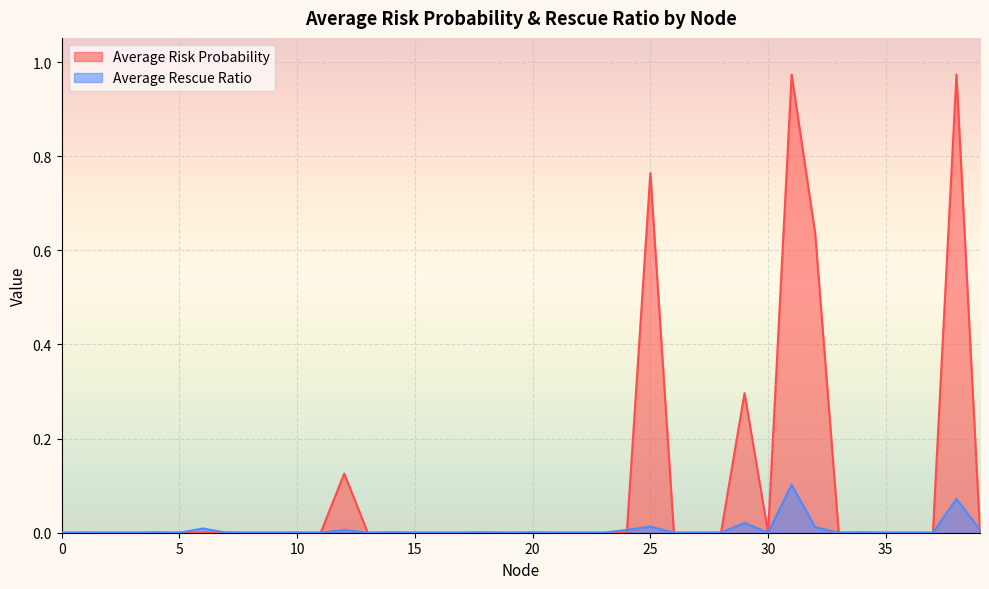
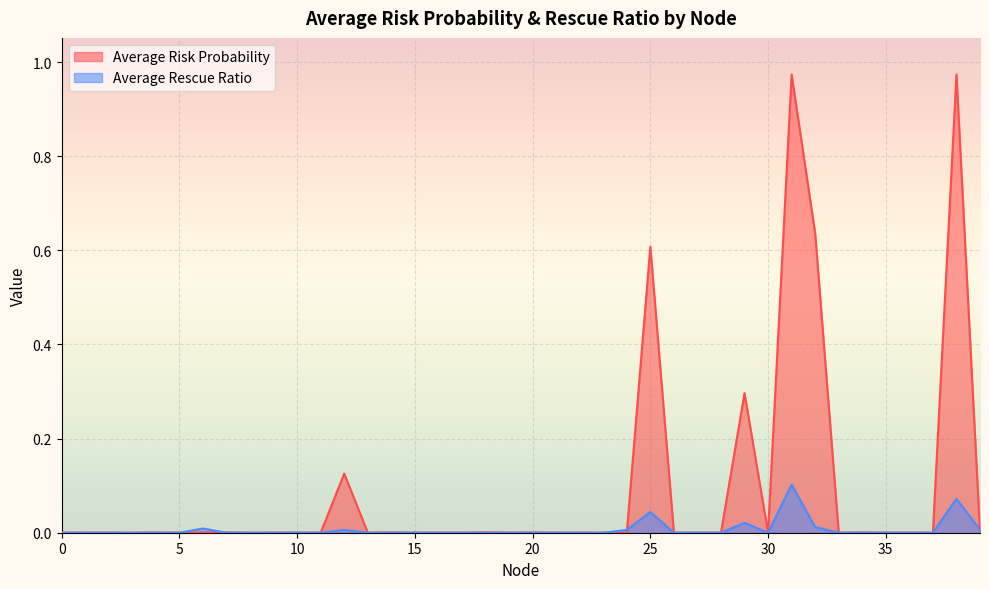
  {
    "Average Risk Probability": {
-     "25": 0.76
+     "25": 0.61
    },
    "Average Rescue Ratio": {
-     "25": 0.01
+     "25": 0.04
    }
  }
